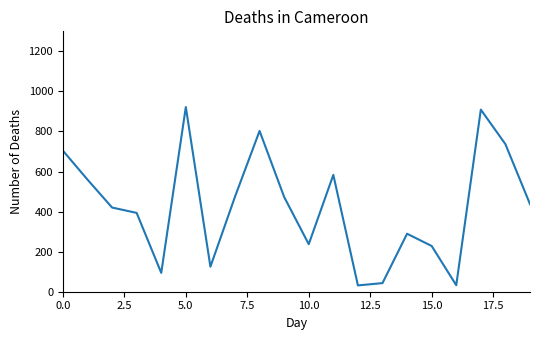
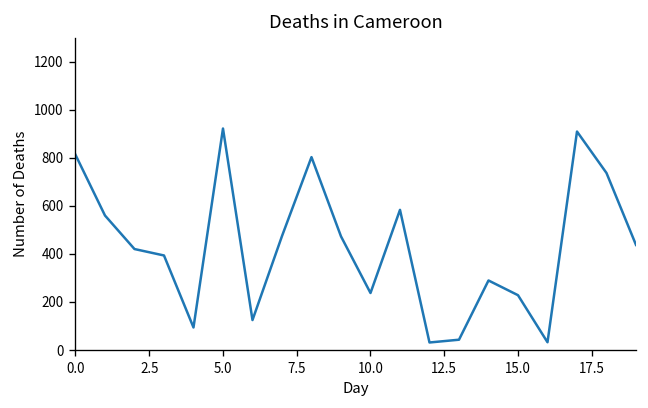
  {
-   "0.0": 700,
+   "0.0": 810,
    "5.0": 920,
    "10.0": 240,
    "15.0": 230
  }
